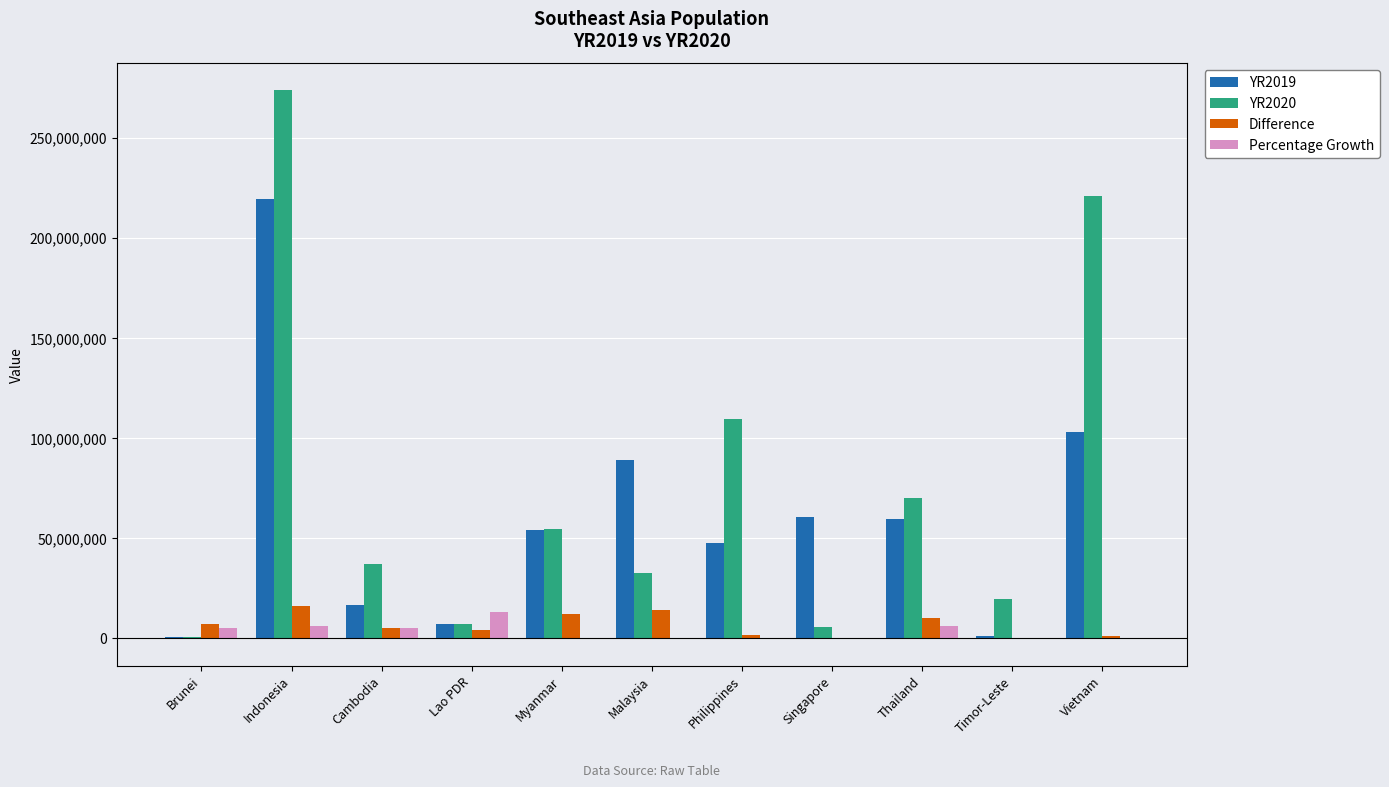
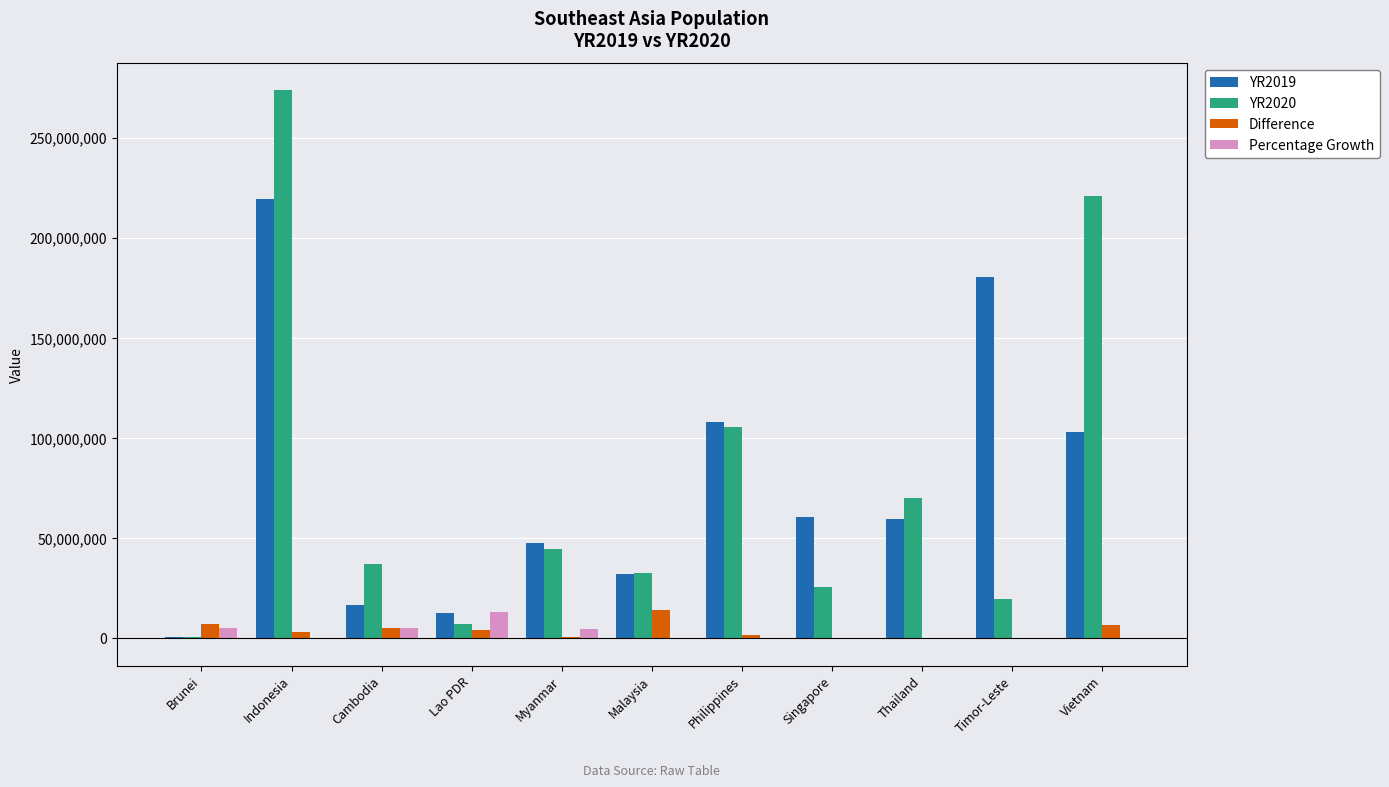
  {
    "YR2019": {
      "Indonesia": "219,000,000",
      "Cambodia": "16,000,000",
-     "Lao PDR": "7,000,000",
-     "Myanmar": "54,000,000",
-     "Malaysia": "89,000,000",
-     "Philippines": "47,000,000",
+     "Lao PDR": "13,000,000",
+     "Myanmar": "47,000,000",
+     "Malaysia": "32,000,000",
+     "Philippines": "108,000,000",
      "Singapore": "61,000,000",
      "Thailand": "60,000,000",
-     "Timor-Leste": "1,000,000",
+     "Timor-Leste": "181,000,000",
      "Vietnam": "103,000,000"
    },
    "YR2020": {
      "Indonesia": "274,000,000",
      "Cambodia": "37,000,000",
      "Lao PDR": "7,000,000",
-     "Myanmar": "54,000,000",
+     "Myanmar": "45,000,000",
      "Malaysia": "32,000,000",
-     "Philippines": "110,000,000",
-     "Singapore": "6,000,000",
+     "Philippines": "105,000,000",
+     "Singapore": "26,000,000",
      "Thailand": "70,000,000",
      "Timor-Leste": "20,000,000",
      "Vietnam": "221,000,000"
    },
    "Difference": {
      "Brunei": "7,000,000",
-     "Indonesia": "16,000,000",
+     "Indonesia": "3,000,000",
      "Cambodia": "5,000,000",
      "Lao PDR": "4,000,000",
-     "Myanmar": "12,000,000",
+     "Myanmar": "0",
      "Malaysia": "14,000,000",
      "Philippines": "1,000,000",
-     "Thailand": "10,000,000",
-     "Vietnam": "1,000,000"
+     "Thailand": "0",
+     "Vietnam": "6,000,000"
    },
    "Percentage Growth": {
      "Brunei": "5,000,000",
-     "Indonesia": "6,000,000",
+     "Indonesia": "0",
      "Cambodia": "5,000,000",
      "Lao PDR": "13,000,000",
-     "Myanmar": "0",
-     "Thailand": "6,000,000"
+     "Myanmar": "5,000,000",
+     "Thailand": "0"
    }
  }
